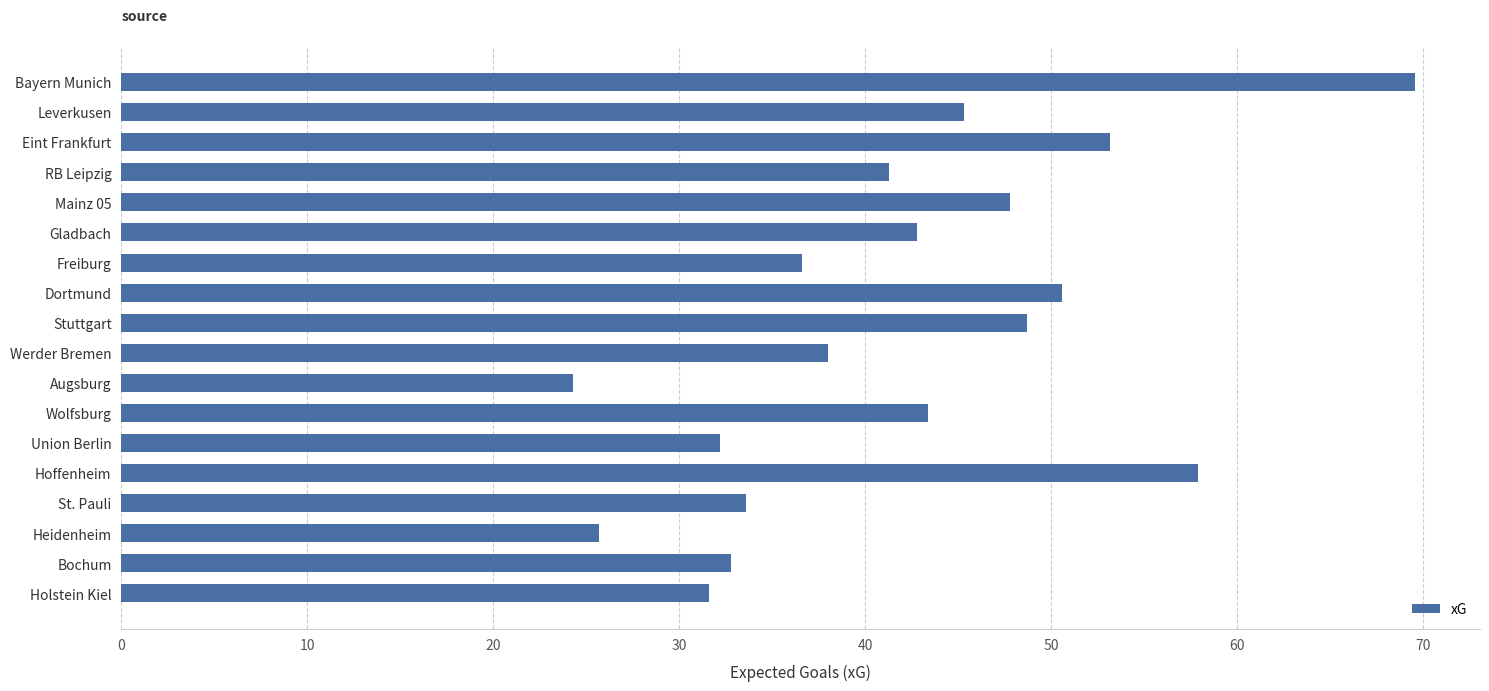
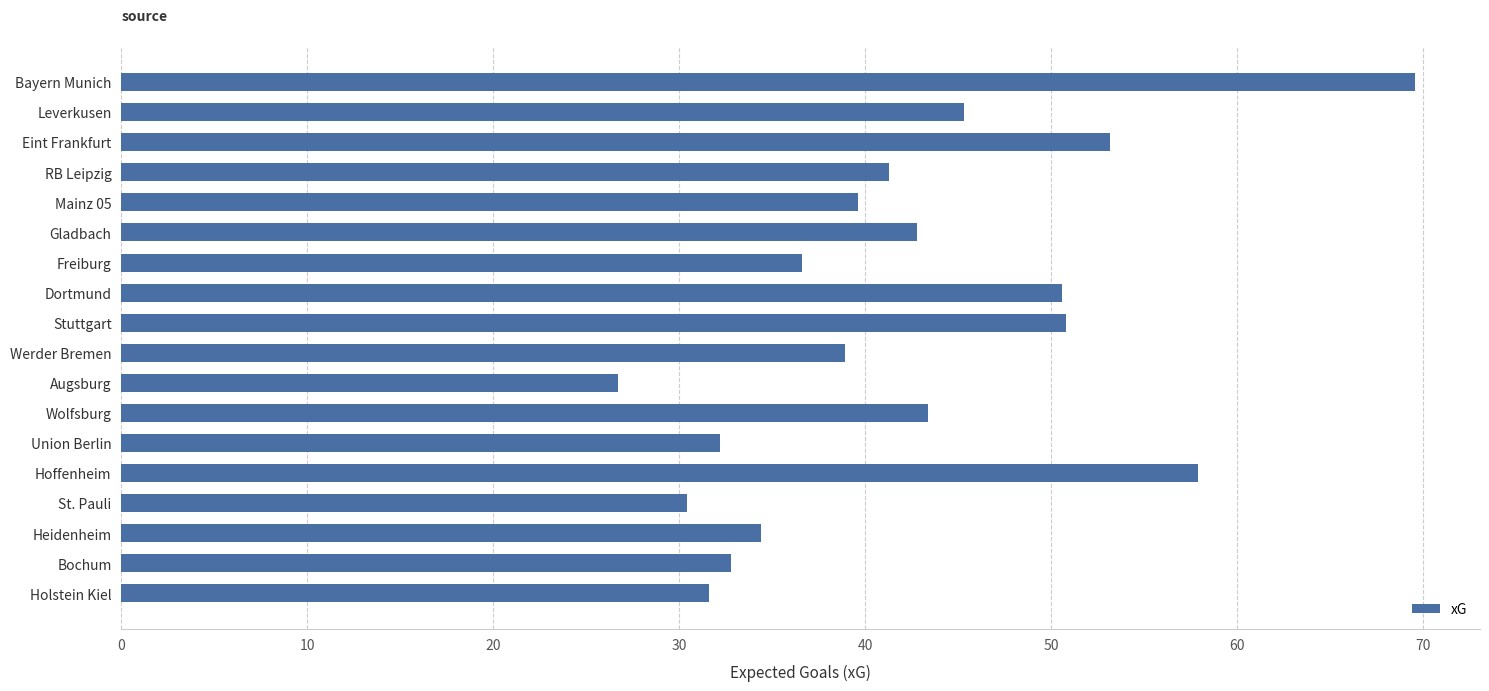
  {
    "Bayern Munich": 69.6,
    "Leverkusen": 45.3,
    "Eint Frankfurt": 53.2,
    "RB Leipzig": 41.3,
-   "Mainz 05": 47.8,
+   "Mainz 05": 39.6,
    "Gladbach": 42.8,
    "Freiburg": 36.6,
    "Dortmund": 50.6,
-   "Stuttgart": 48.7,
-   "Werder Bremen": 38.0,
-   "Augsburg": 24.3,
+   "Stuttgart": 50.8,
+   "Werder Bremen": 38.9,
+   "Augsburg": 26.7,
    "Wolfsburg": 43.4,
    "Union Berlin": 32.2,
    "Hoffenheim": 57.9,
-   "St. Pauli": 33.6,
-   "Heidenheim": 25.7,
+   "St. Pauli": 30.4,
+   "Heidenheim": 34.4,
    "Bochum": 32.8,
    "Holstein Kiel": 31.6
  }
